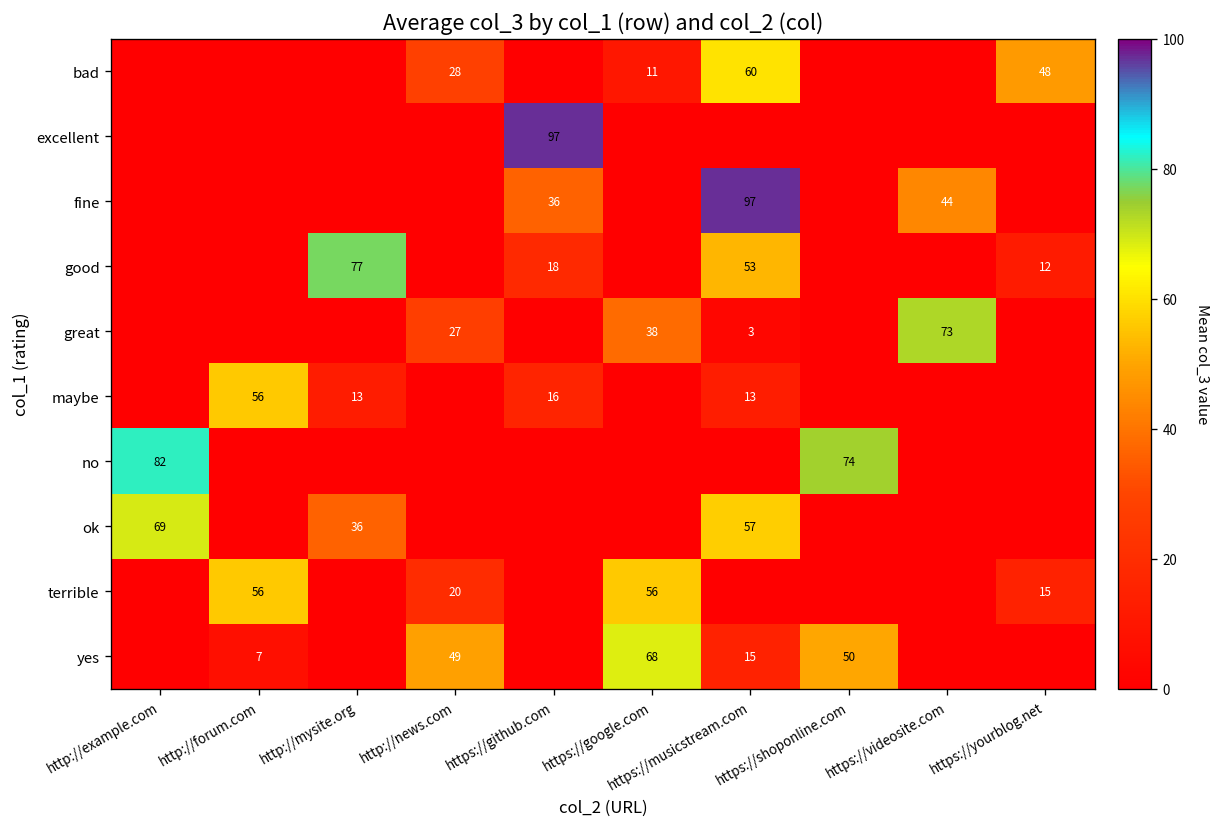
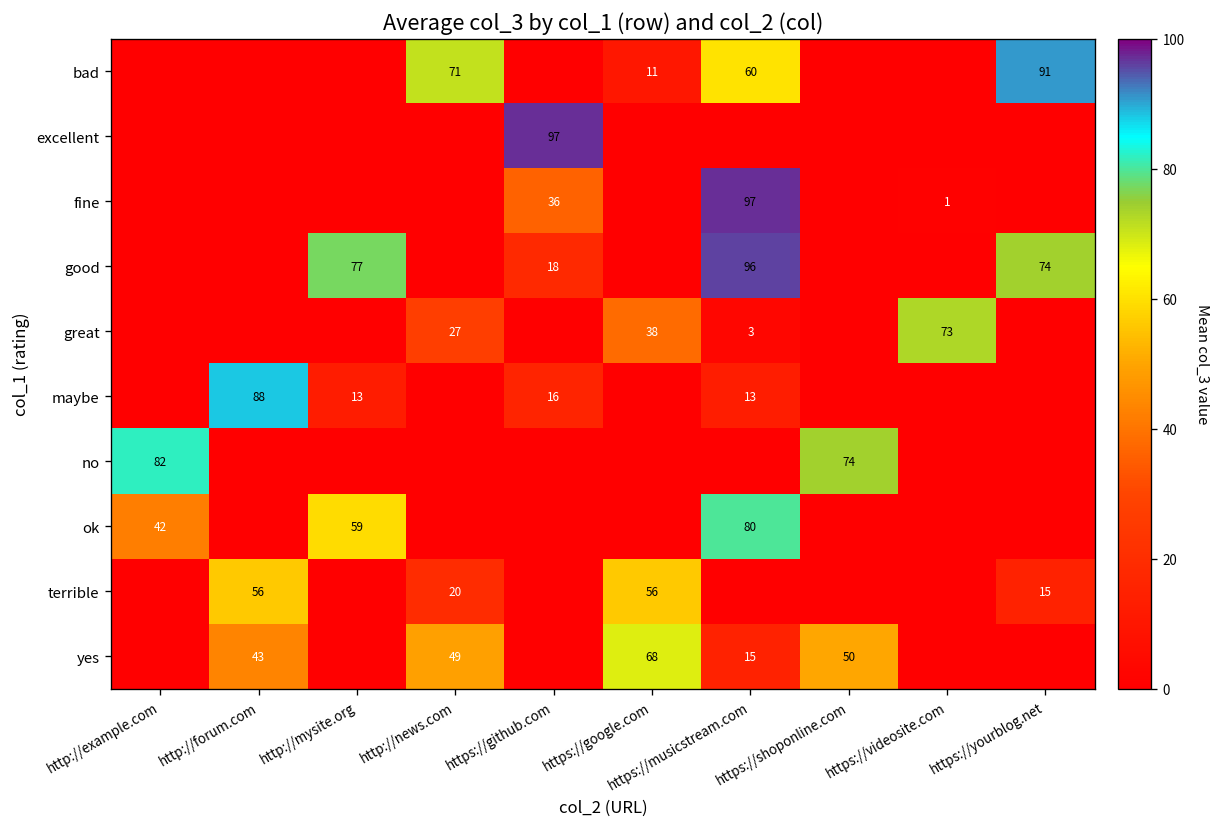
  {
    "bad": {
-     "http://news.com": 28,
+     "http://news.com": 71,
      "https://google.com": 11,
      "https://musicstream.com": 60,
-     "https://yourblog.net": 48
+     "https://yourblog.net": 91
    },
    "excellent": {
      "https://github.com": 97
    },
    "fine": {
      "https://github.com": 36,
      "https://musicstream.com": 97,
-     "https://videosite.com": 44
+     "https://videosite.com": 1
    },
    "good": {
      "http://mysite.org": 77,
      "https://github.com": 18,
-     "https://musicstream.com": 53,
-     "https://yourblog.net": 12
+     "https://musicstream.com": 96,
+     "https://yourblog.net": 74
    },
    "great": {
      "http://news.com": 27,
      "https://google.com": 38,
      "https://musicstream.com": 3,
      "https://videosite.com": 73
    },
    "maybe": {
-     "http://forum.com": 56,
+     "http://forum.com": 88,
      "http://mysite.org": 13,
      "https://github.com": 16,
      "https://musicstream.com": 13
    },
    "no": {
      "http://example.com": 82,
      "https://shoponline.com": 74
    },
    "ok": {
-     "http://example.com": 69,
-     "http://mysite.org": 36,
-     "https://musicstream.com": 57
+     "http://example.com": 42,
+     "http://mysite.org": 59,
+     "https://musicstream.com": 80
    },
    "terrible": {
      "http://forum.com": 56,
      "http://news.com": 20,
      "https://google.com": 56,
      "https://yourblog.net": 15
    },
    "yes": {
-     "http://forum.com": 7,
+     "http://forum.com": 43,
      "http://news.com": 49,
      "https://google.com": 68,
      "https://musicstream.com": 15,
      "https://shoponline.com": 50
    }
  }
